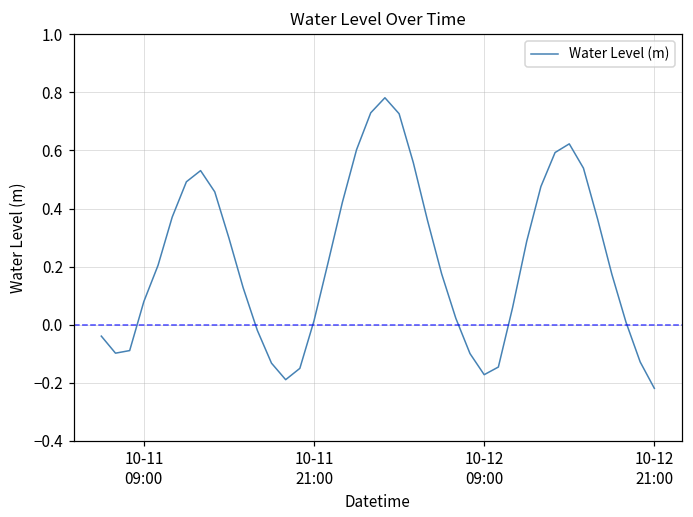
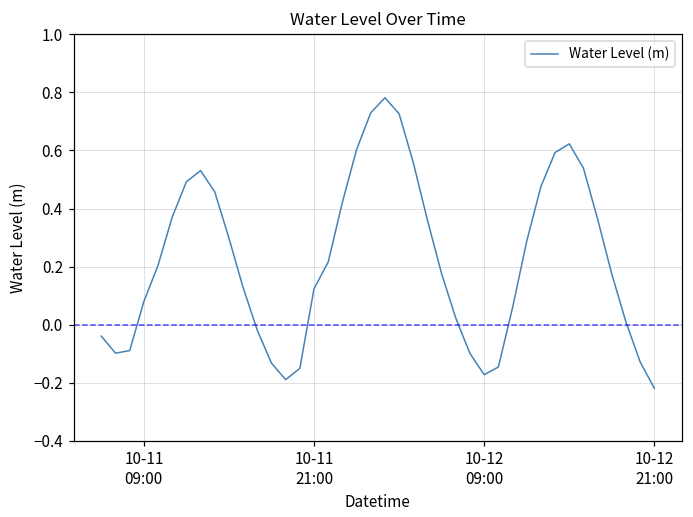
  {
    "10-11 09:00": 0.08,
-   "10-11 21:00": 0.01,
+   "10-11 21:00": 0.12,
    "10-12 09:00": -0.17,
    "10-12 21:00": -0.22
  }
